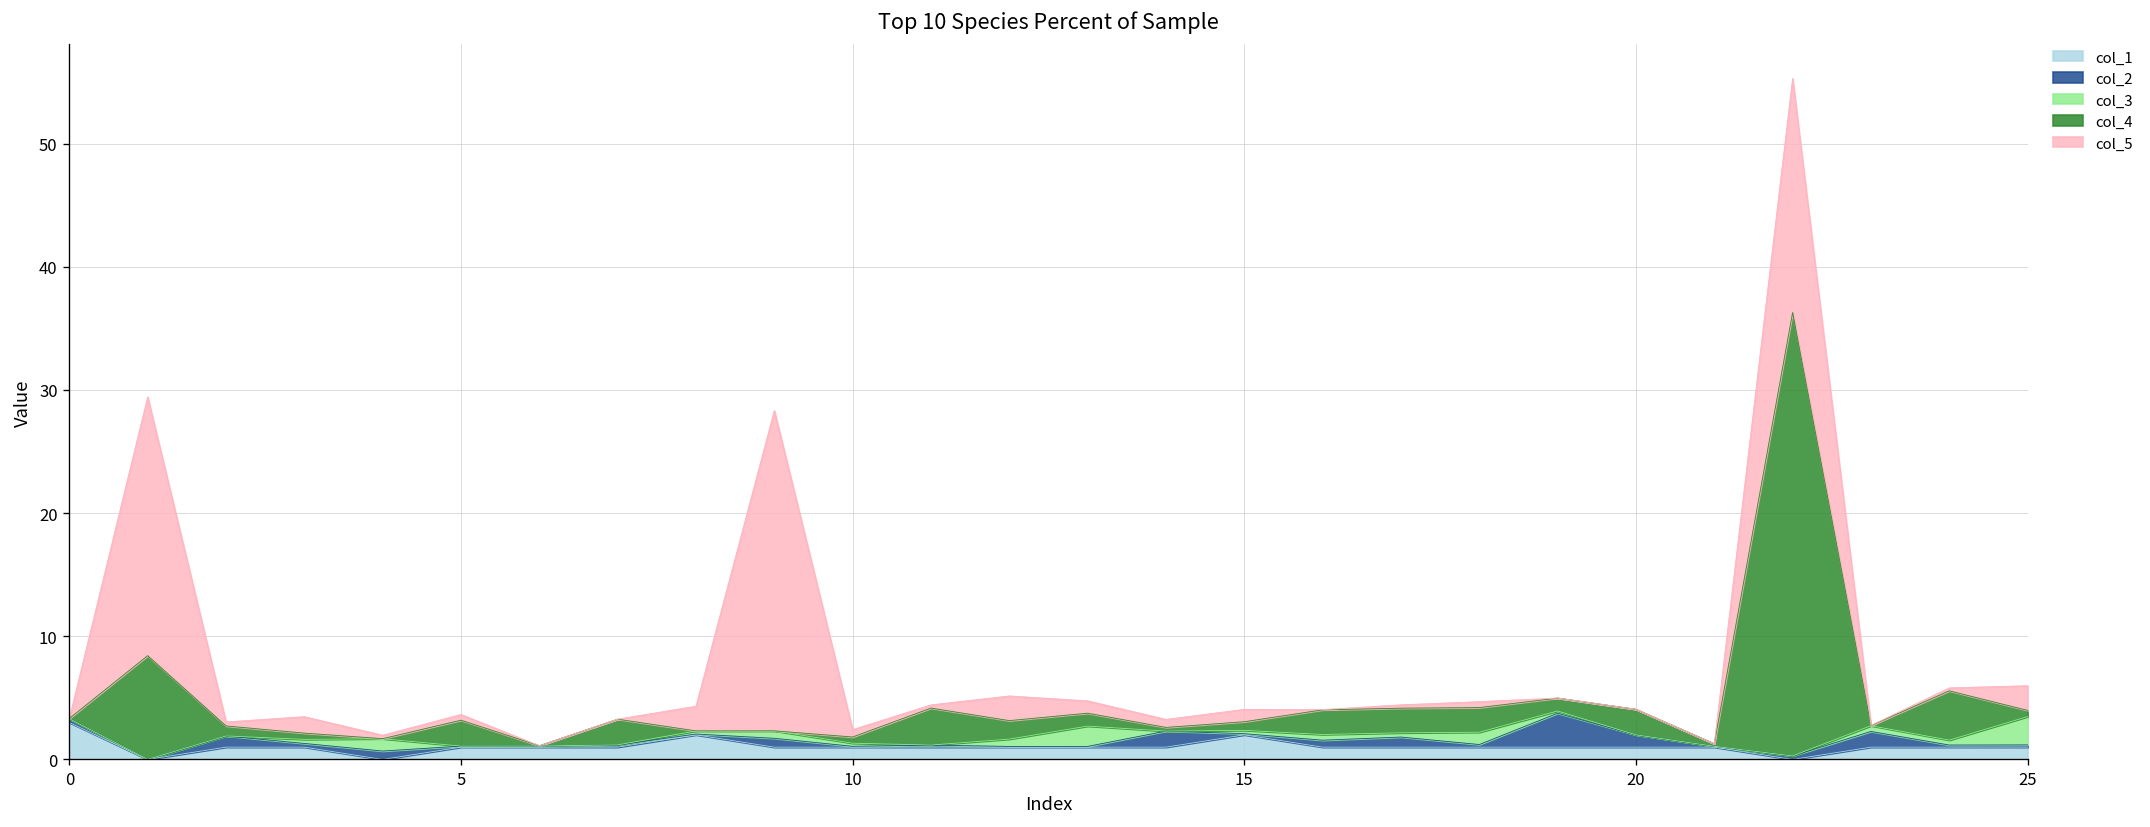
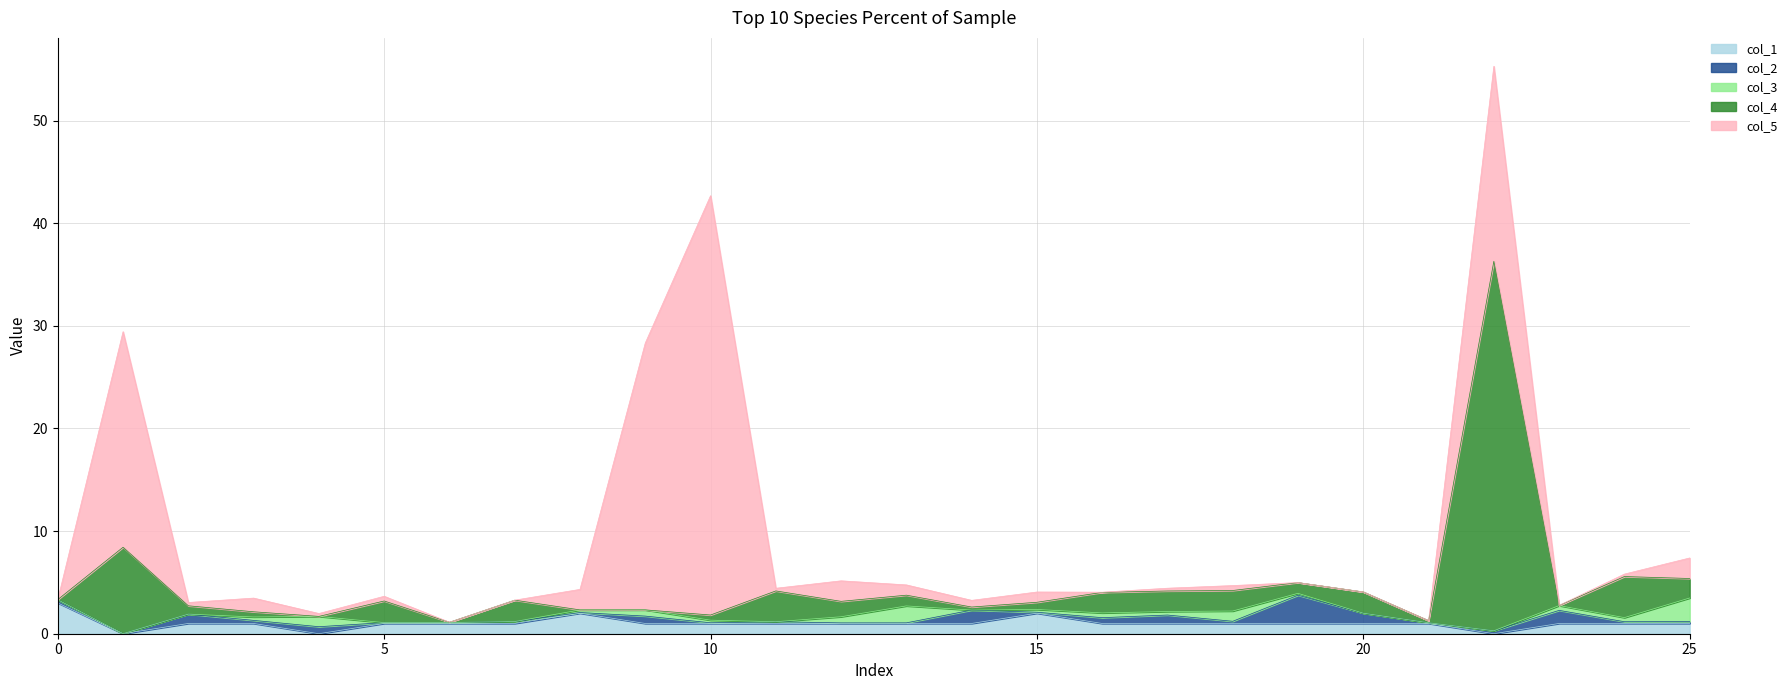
  {
    "col_1": {
      "0": 3.0,
      "20": 1.0
    },
    "col_3": {
      "10": 0.3,
      "15": 0.3,
      "25": 2.3
    },
    "col_4": {
      "5": 2.1,
      "10": 0.5,
      "15": 0.7,
-     "25": 0.5
+     "25": 1.9
    },
    "col_5": {
      "5": 0.5,
-     "10": 0.6,
+     "10": 40.9,
      "15": 1.0,
      "25": 2.0
    }
  }
